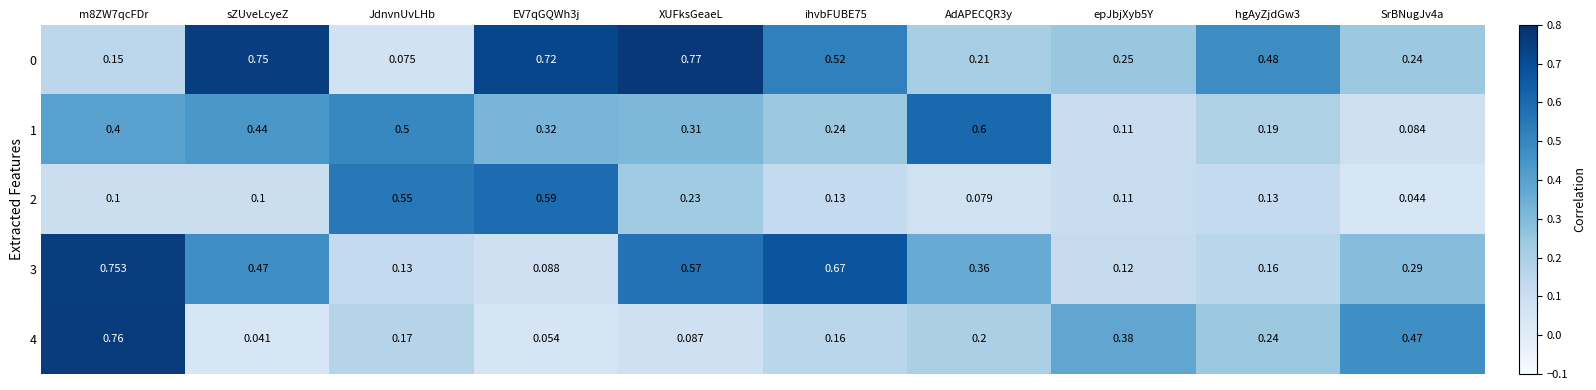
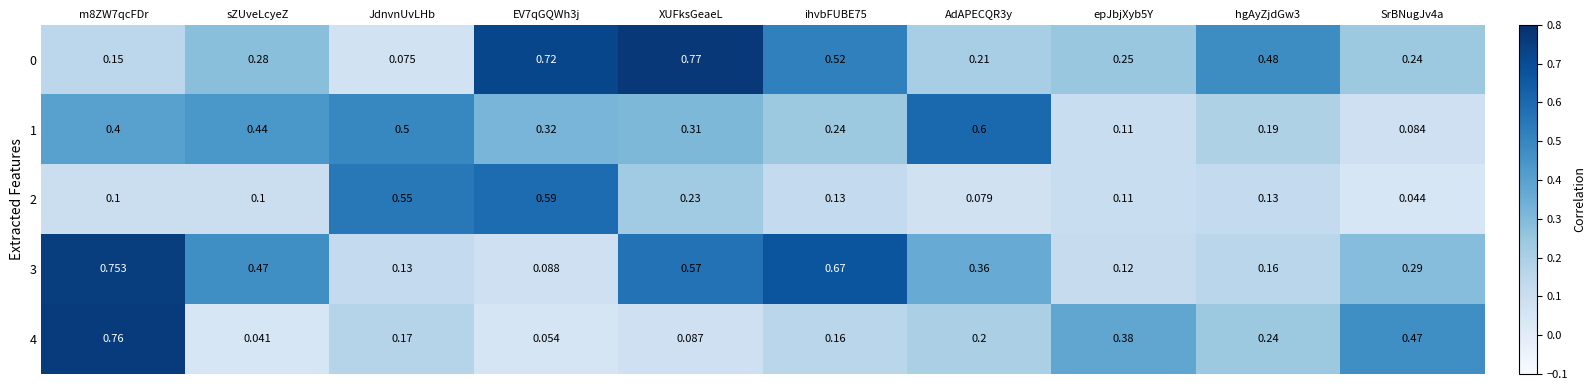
  {
    "0": {
      "m8ZW7qcFDr": 0.15,
-     "sZUveLcyeZ": 0.75,
+     "sZUveLcyeZ": 0.28,
      "JdnvnUvLHb": 0.075,
      "EV7qGQWh3j": 0.72,
      "XUFksGeaeL": 0.77,
      "ihvbFUBE75": 0.52,
      "AdAPECQR3y": 0.21,
      "epJbjXyb5Y": 0.25,
      "hgAyZjdGw3": 0.48,
      "SrBNugJv4a": 0.24
    },
    "1": {
      "m8ZW7qcFDr": 0.4,
      "sZUveLcyeZ": 0.44,
      "JdnvnUvLHb": 0.5,
      "EV7qGQWh3j": 0.32,
      "XUFksGeaeL": 0.31,
      "ihvbFUBE75": 0.24,
      "AdAPECQR3y": 0.6,
      "epJbjXyb5Y": 0.11,
      "hgAyZjdGw3": 0.19,
      "SrBNugJv4a": 0.084
    },
    "2": {
      "m8ZW7qcFDr": 0.1,
      "sZUveLcyeZ": 0.1,
      "JdnvnUvLHb": 0.55,
      "EV7qGQWh3j": 0.59,
      "XUFksGeaeL": 0.23,
      "ihvbFUBE75": 0.13,
      "AdAPECQR3y": 0.079,
      "epJbjXyb5Y": 0.11,
      "hgAyZjdGw3": 0.13,
      "SrBNugJv4a": 0.044
    },
    "3": {
      "m8ZW7qcFDr": 0.753,
      "sZUveLcyeZ": 0.47,
      "JdnvnUvLHb": 0.13,
      "EV7qGQWh3j": 0.088,
      "XUFksGeaeL": 0.57,
      "ihvbFUBE75": 0.67,
      "AdAPECQR3y": 0.36,
      "epJbjXyb5Y": 0.12,
      "hgAyZjdGw3": 0.16,
      "SrBNugJv4a": 0.29
    },
    "4": {
      "m8ZW7qcFDr": 0.76,
      "sZUveLcyeZ": 0.041,
      "JdnvnUvLHb": 0.17,
      "EV7qGQWh3j": 0.054,
      "XUFksGeaeL": 0.087,
      "ihvbFUBE75": 0.16,
      "AdAPECQR3y": 0.2,
      "epJbjXyb5Y": 0.38,
      "hgAyZjdGw3": 0.24,
      "SrBNugJv4a": 0.47
    }
  }
